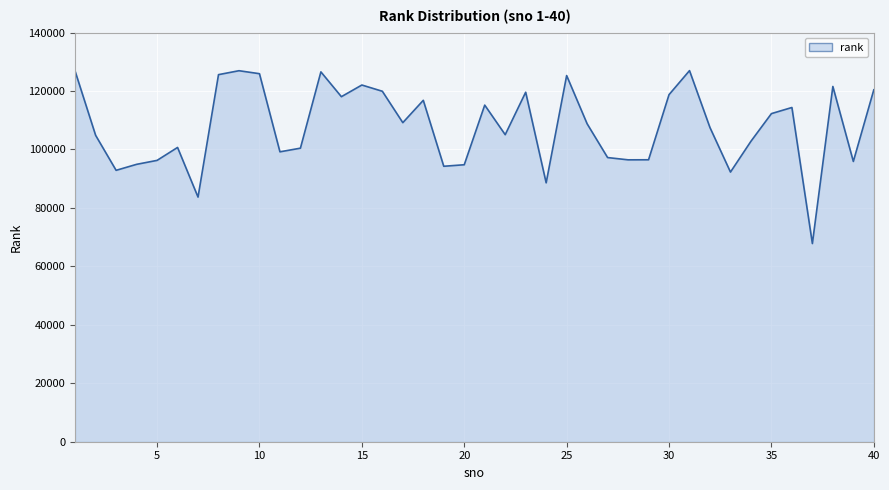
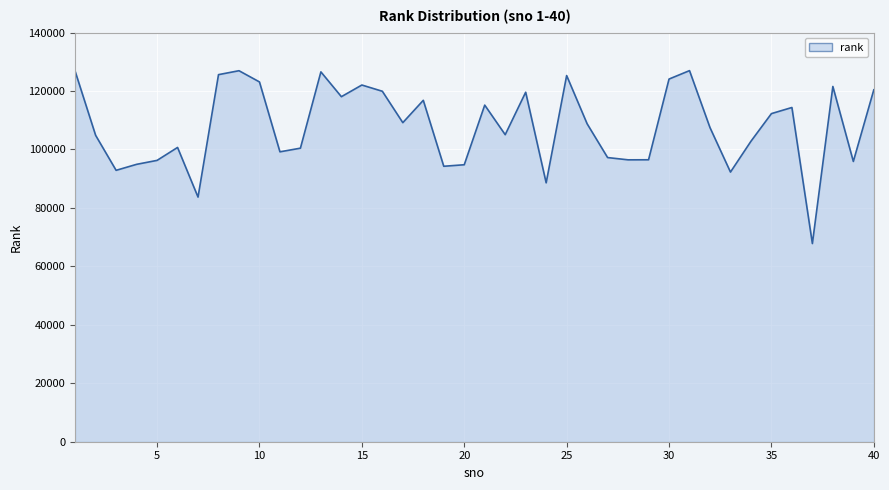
  {
    "5": 96000,
-   "10": 126000,
+   "10": 123000,
    "15": 122000,
    "20": 95000,
    "25": 125000,
-   "30": 119000,
+   "30": 124000,
    "35": 112000,
    "40": 120000
  }
